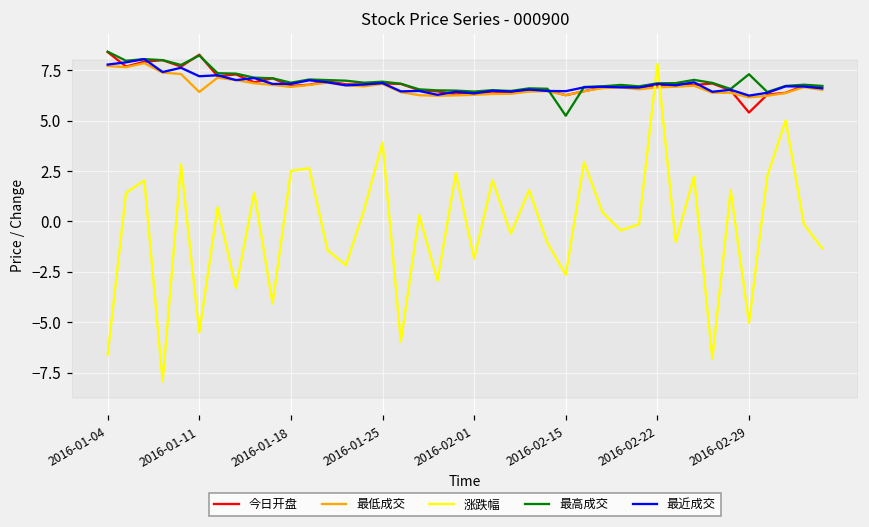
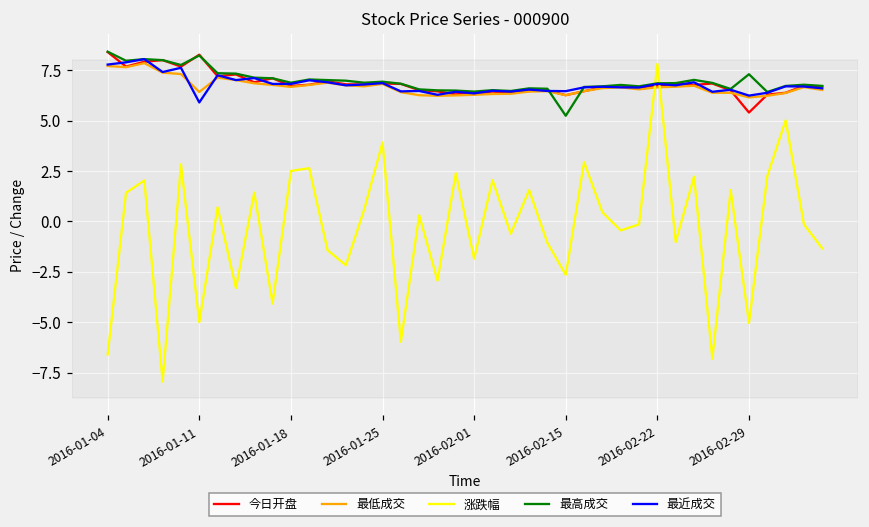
  {
    "今日开盘": {
      "2016-02-29": 5.4
    },
    "最低成交": {
      "2016-01-11": 6.4
    },
    "涨跌幅": {
      "2016-01-04": -6.6,
-     "2016-01-11": -5.5,
+     "2016-01-11": -5.0,
      "2016-01-18": 2.5,
      "2016-01-25": 3.9,
      "2016-02-01": -1.9,
      "2016-02-15": -2.7,
      "2016-02-22": 7.8,
      "2016-02-29": -5.0
    },
    "最高成交": {
      "2016-02-15": 5.2,
      "2016-02-29": 7.3
    },
    "最近成交": {
-     "2016-01-11": 7.2,
+     "2016-01-11": 5.9,
      "2016-02-15": 6.5
    }
  }
